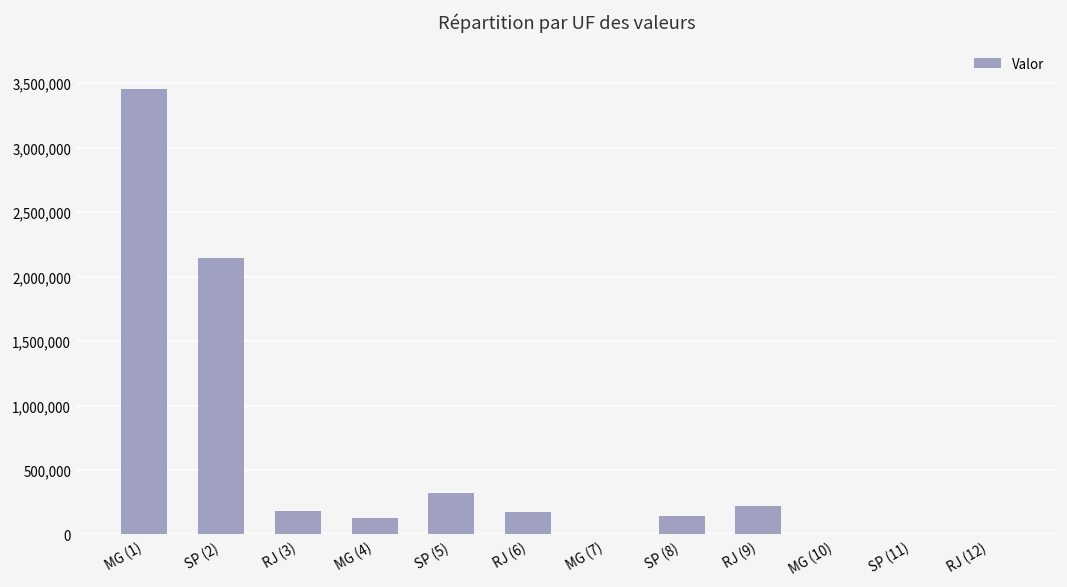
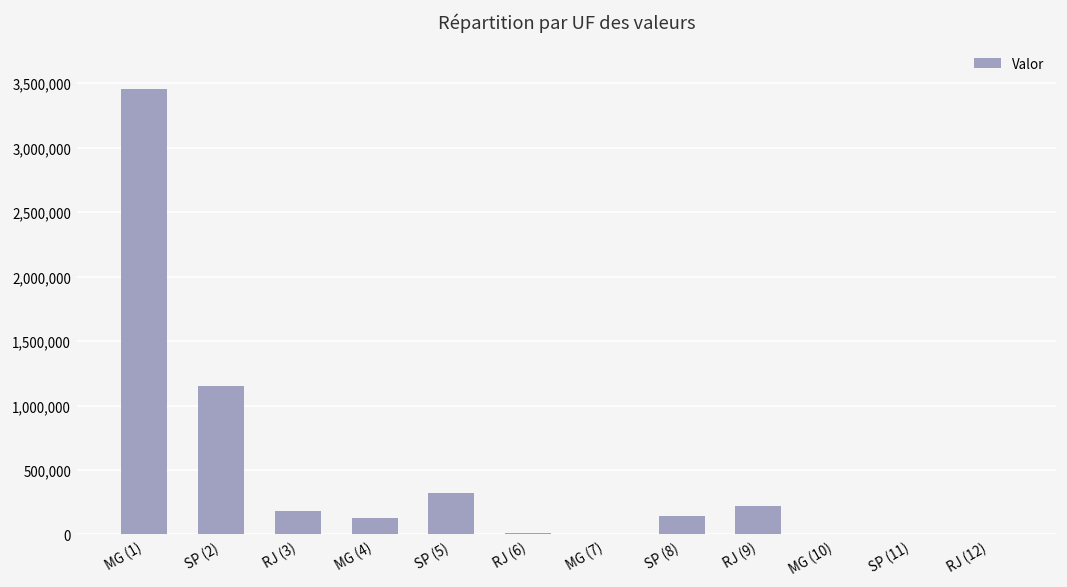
  {
    "MG (1)": "3,460,000",
-   "SP (2)": "2,140,000",
+   "SP (2)": "1,150,000",
    "RJ (3)": "190,000",
    "MG (4)": "130,000",
    "SP (5)": "320,000",
-   "RJ (6)": "170,000",
+   "RJ (6)": "10,000",
    "SP (8)": "140,000",
    "RJ (9)": "220,000"
  }
